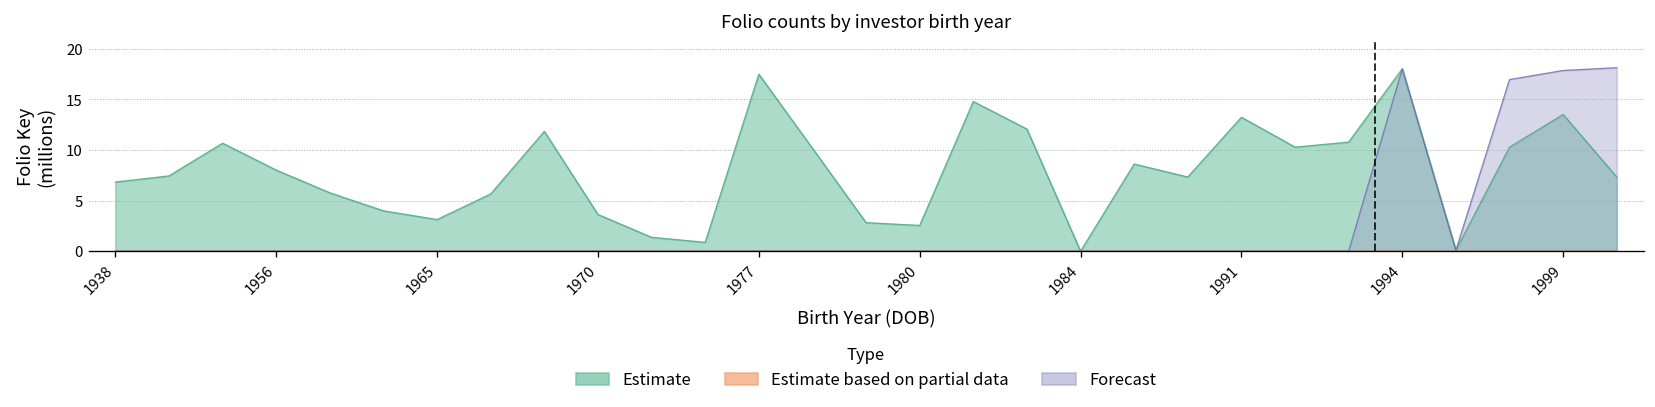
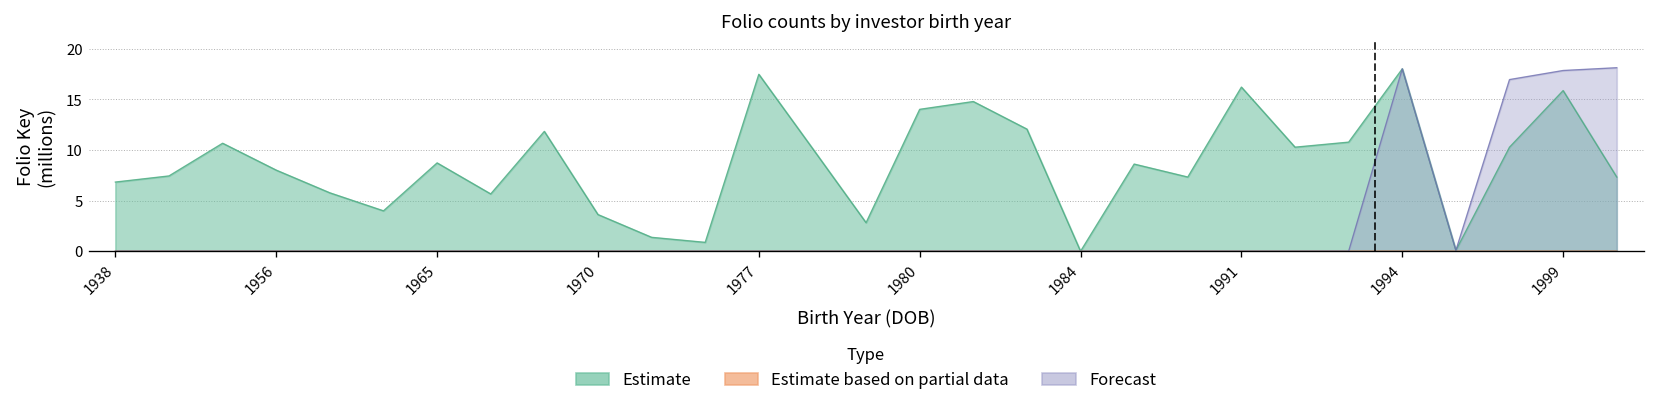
  {
    "Estimate": {
      "1938": 7,
      "1956": 8,
-     "1965": 3,
+     "1965": 9,
      "1970": 4,
      "1977": 17,
-     "1980": 3,
-     "1991": 13,
-     "1999": 14
+     "1980": 14,
+     "1991": 16,
+     "1999": 16
    },
    "Estimate based on partial data": {
      "1994": 0,
      "1999": 0
    },
    "Forecast": {
      "1999": 18
    }
  }
